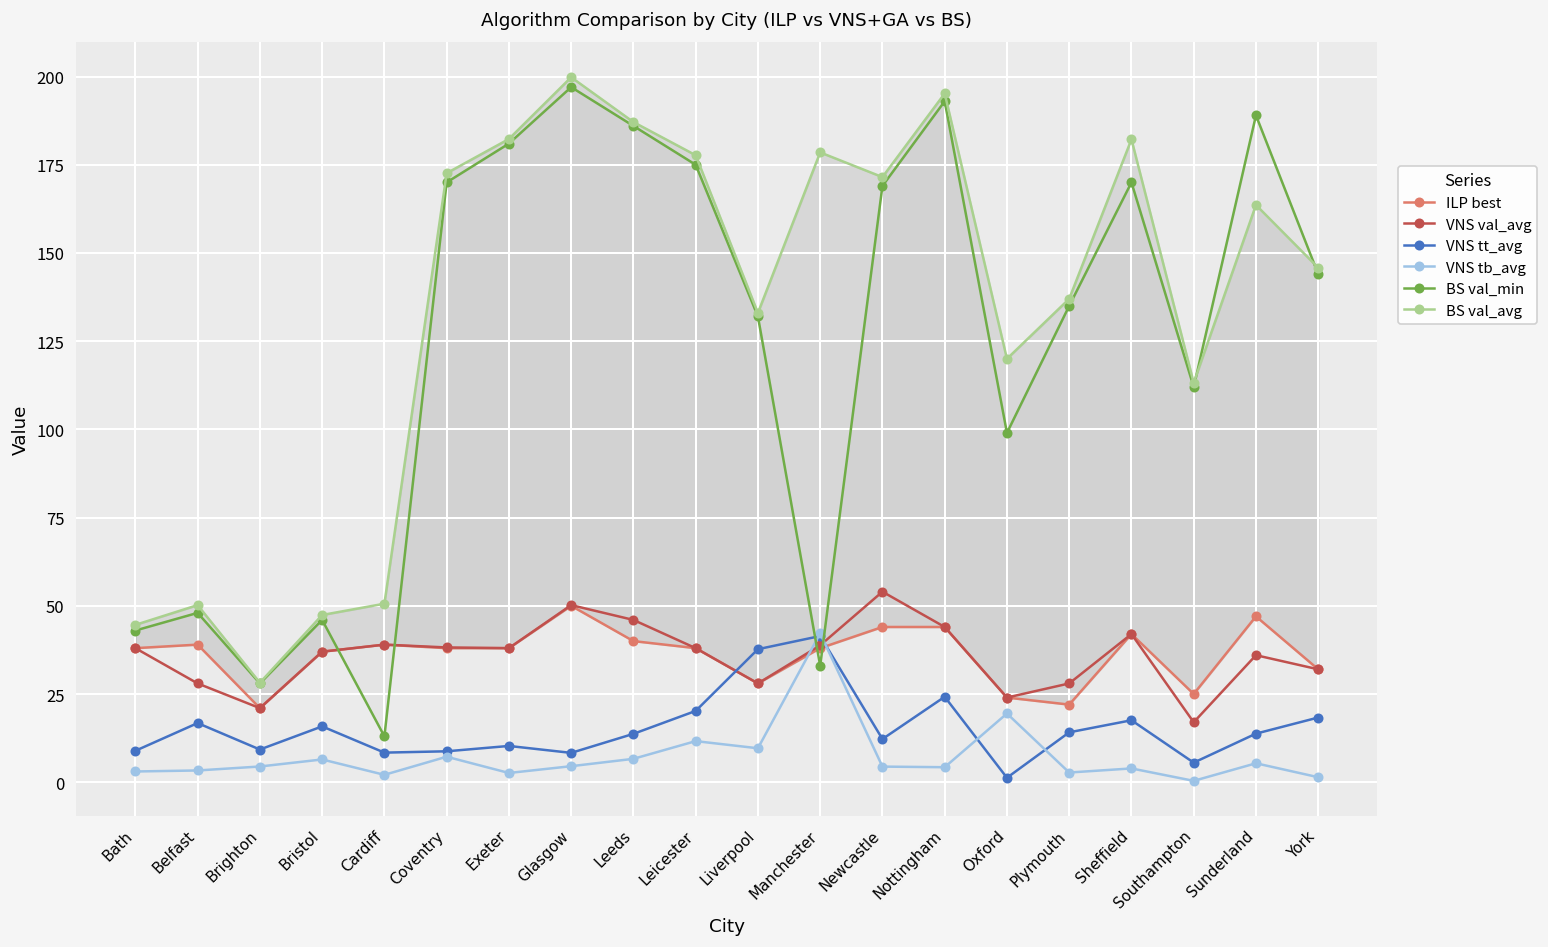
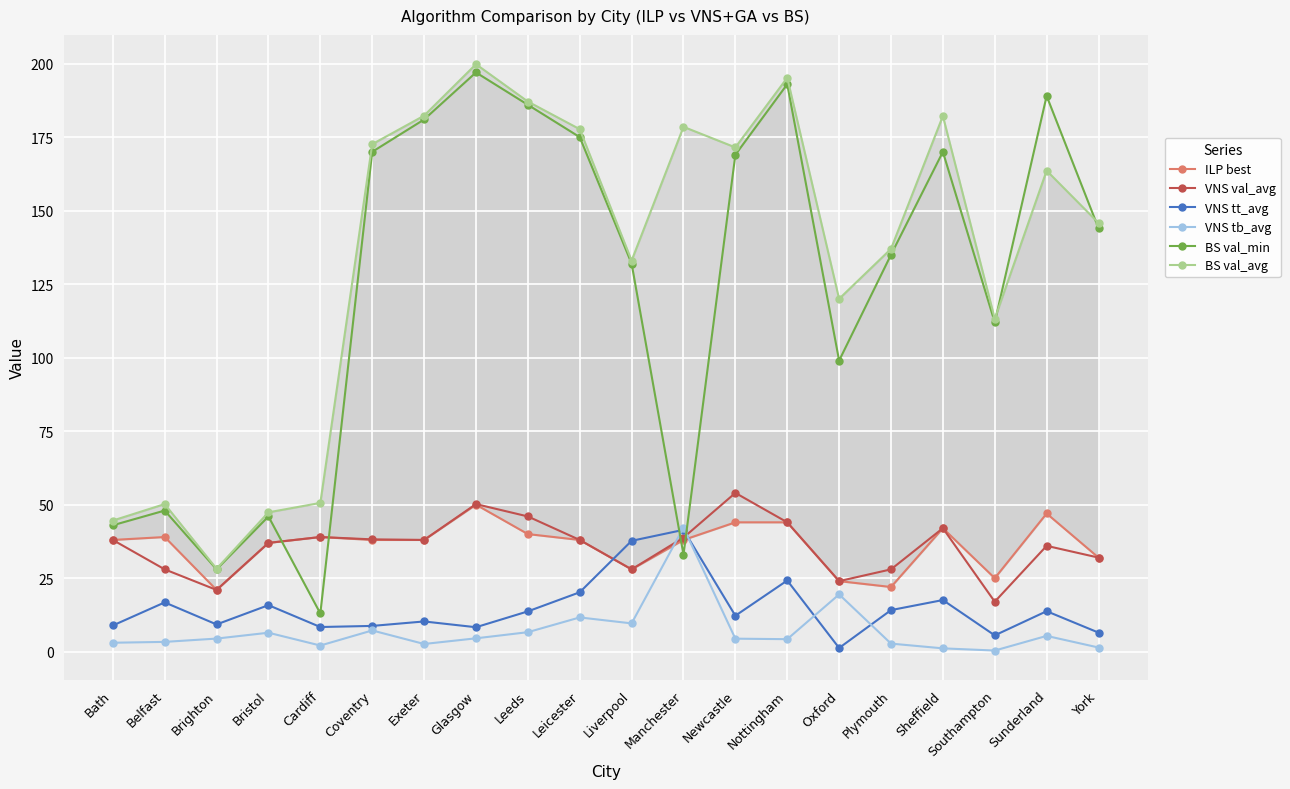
  {
    "ILP best": {
      "Belfast": 39,
      "Leeds": 40,
      "Newcastle": 44,
      "Plymouth": 22,
      "Southampton": 25,
      "Sunderland": 47
    },
    "VNS val_avg": {
      "Belfast": 28,
      "Leeds": 46,
      "Newcastle": 54,
      "Plymouth": 28,
      "Southampton": 17,
      "Sunderland": 36
    },
    "VNS tt_avg": {
      "Bath": 9,
      "Belfast": 17,
      "Brighton": 9,
      "Bristol": 16,
      "Cardiff": 8,
      "Coventry": 9,
      "Exeter": 10,
      "Glasgow": 8,
      "Leeds": 14,
      "Leicester": 20,
      "Liverpool": 38,
      "Newcastle": 12,
      "Nottingham": 24,
      "Oxford": 1,
      "Plymouth": 14,
      "Sheffield": 18,
      "Southampton": 6,
      "Sunderland": 14,
-     "York": 18
+     "York": 6
    },
    "VNS tb_avg": {
      "Bath": 3,
      "Belfast": 3,
      "Brighton": 4,
      "Bristol": 6,
      "Cardiff": 2,
      "Coventry": 7,
      "Exeter": 3,
      "Glasgow": 5,
      "Leeds": 7,
      "Leicester": 12,
      "Liverpool": 10,
      "Newcastle": 4,
      "Nottingham": 4,
      "Oxford": 19,
      "Plymouth": 3,
-     "Sheffield": 4,
+     "Sheffield": 1,
      "Southampton": 0,
      "Sunderland": 5,
      "York": 1
    },
    "BS val_min": {
      "Cardiff": 13,
      "Manchester": 33
    }
  }
